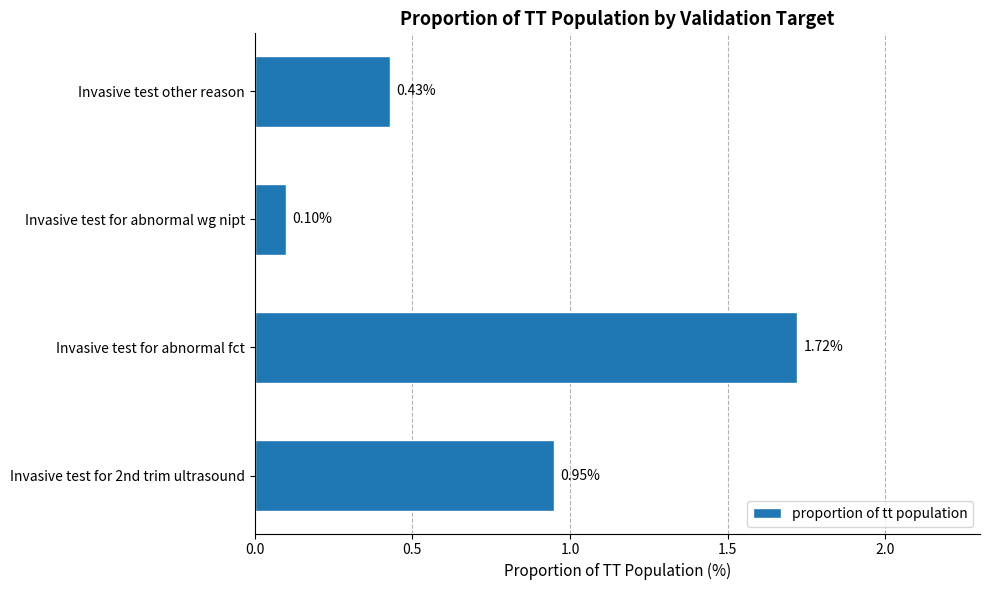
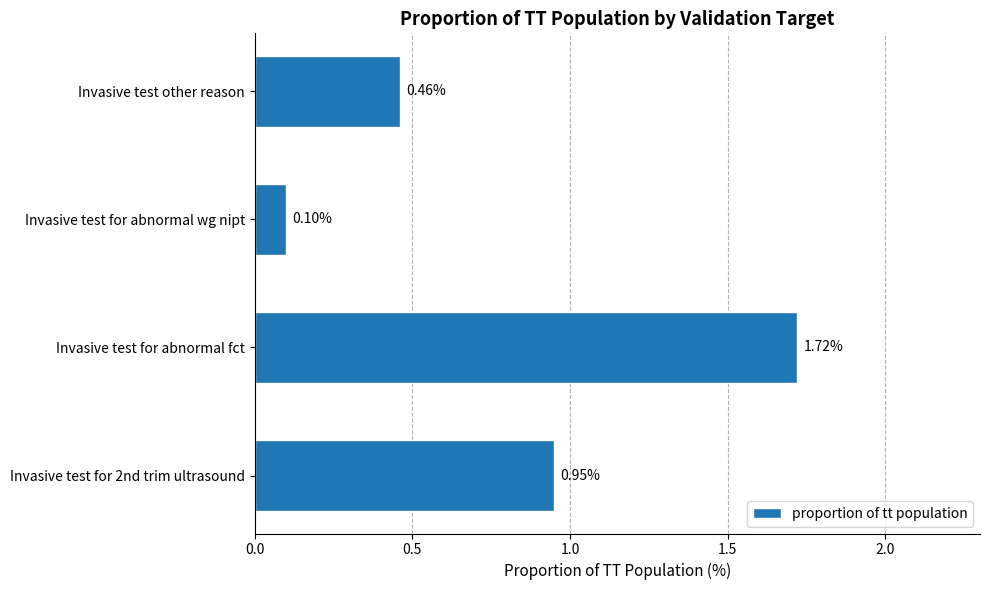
  {
-   "Invasive test other reason": "0.43%",
+   "Invasive test other reason": "0.46%",
    "Invasive test for abnormal wg nipt": "0.10%",
    "Invasive test for abnormal fct": "1.72%",
    "Invasive test for 2nd trim ultrasound": "0.95%"
  }
